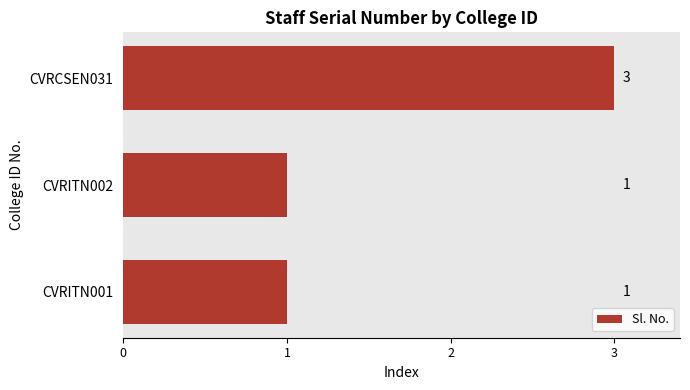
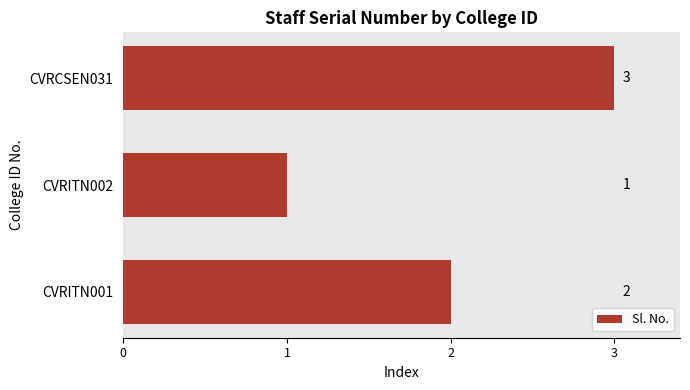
  {
    "Sl. No.": {
      "CVRCSEN031": 3,
-     "CVRITN001": 1
+     "CVRITN001": 2
    }
  }
